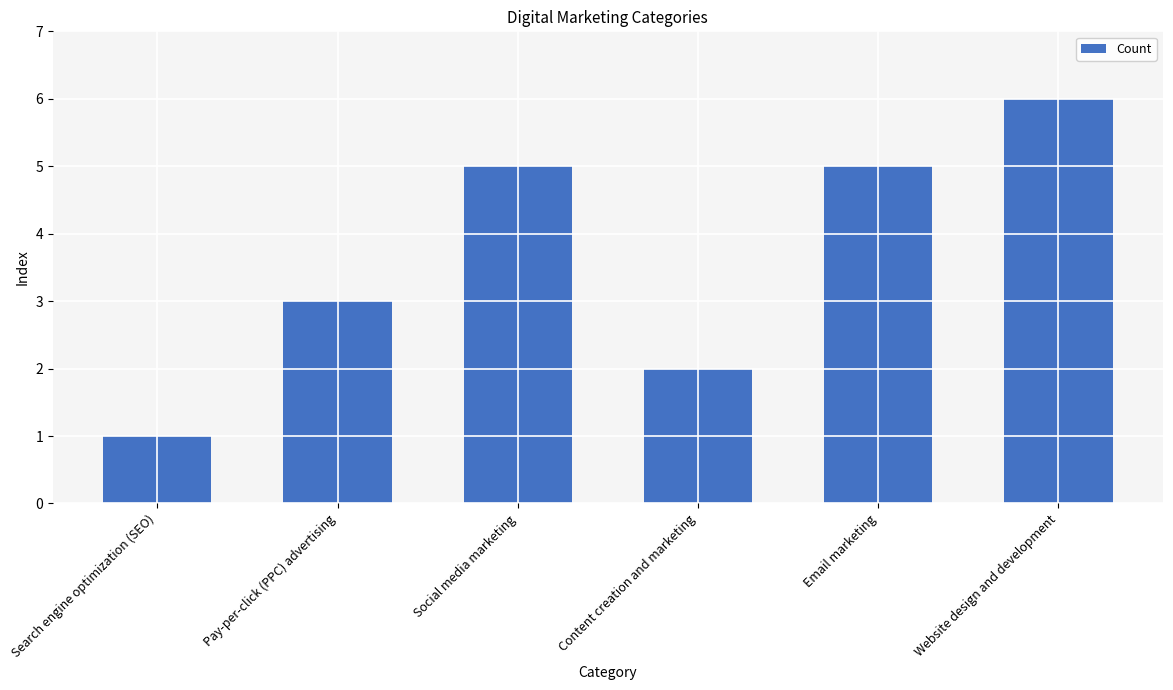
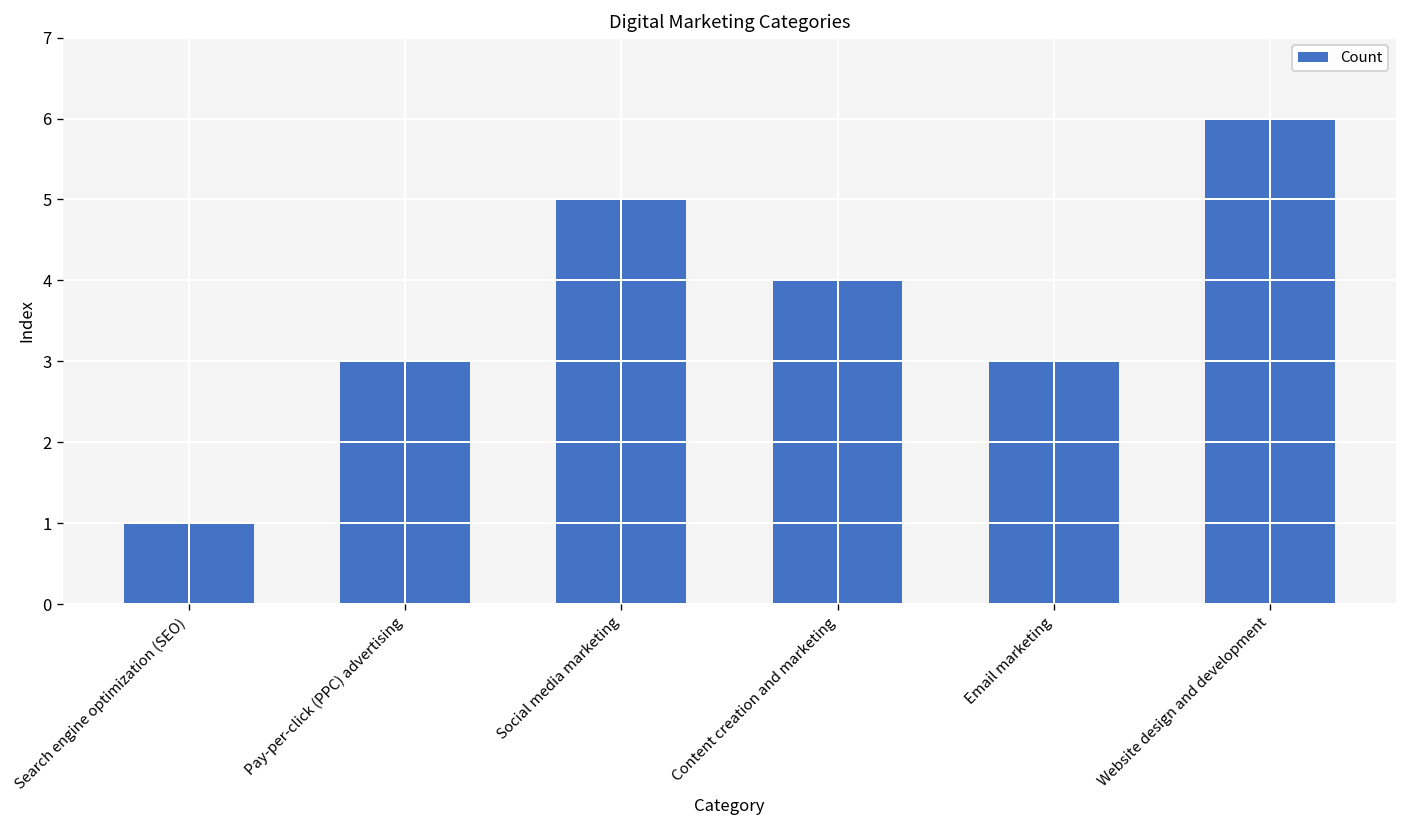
  {
    "Search engine optimization (SEO)": 1,
    "Pay-per-click (PPC) advertising": 3,
    "Social media marketing": 5,
-   "Content creation and marketing": 2,
-   "Email marketing": 5,
+   "Content creation and marketing": 4,
+   "Email marketing": 3,
    "Website design and development": 6
  }
